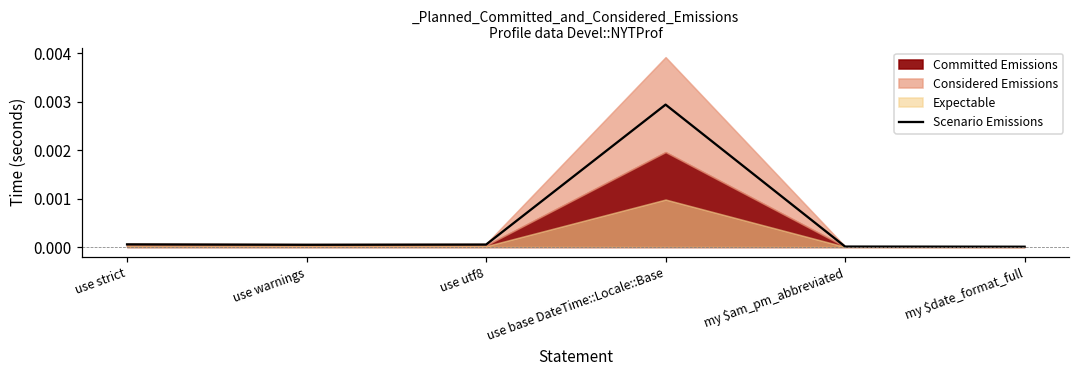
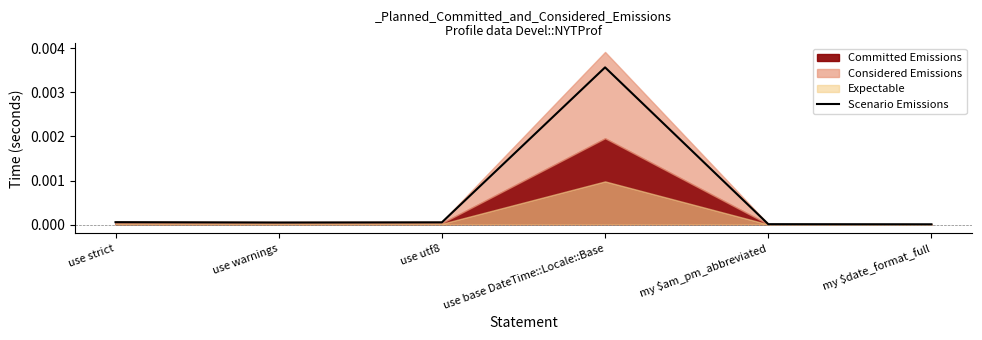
  {
    "Scenario Emissions": {
-     "use base DateTime::Locale::Base": 0.0029
+     "use base DateTime::Locale::Base": 0.0036
    },
    "Committed Emissions": {
      "use base DateTime::Locale::Base": 0.0020
    },
    "Expectable": {
      "use base DateTime::Locale::Base": 0.0010
    }
  }
